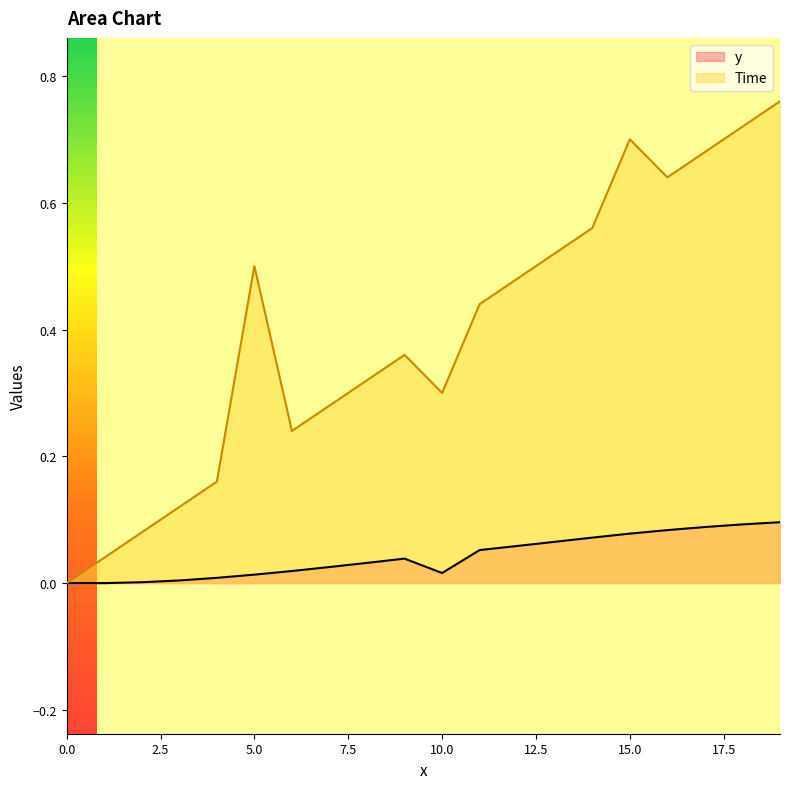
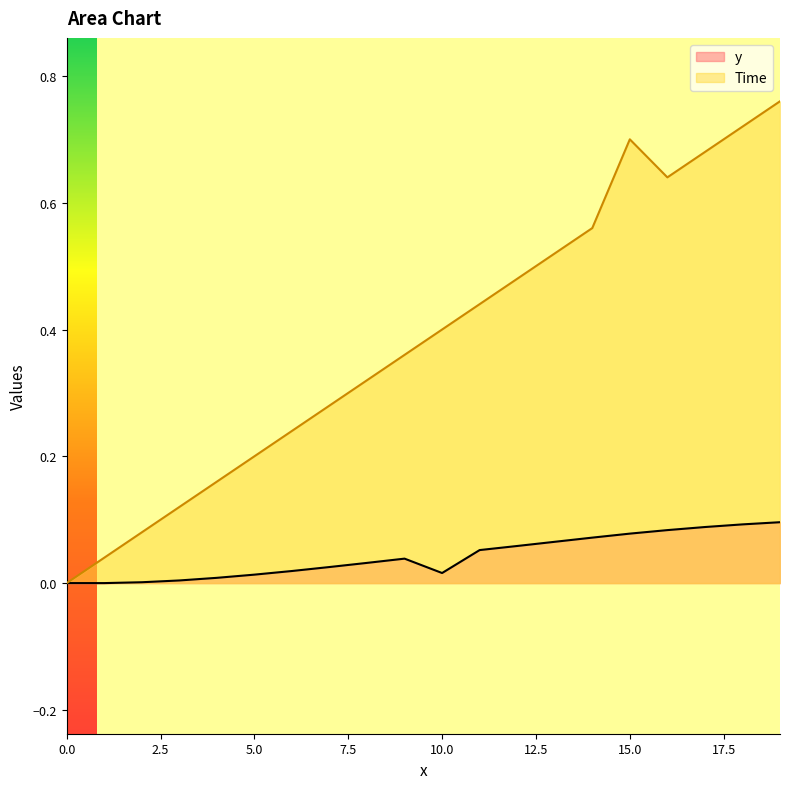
  {
    "y": {
      "5.0": 0.01,
      "10.0": 0.02,
      "15.0": 0.08
    },
    "Time": {
-     "5.0": 0.5,
-     "10.0": 0.3,
+     "5.0": 0.2,
+     "10.0": 0.4,
      "15.0": 0.7
    }
  }
